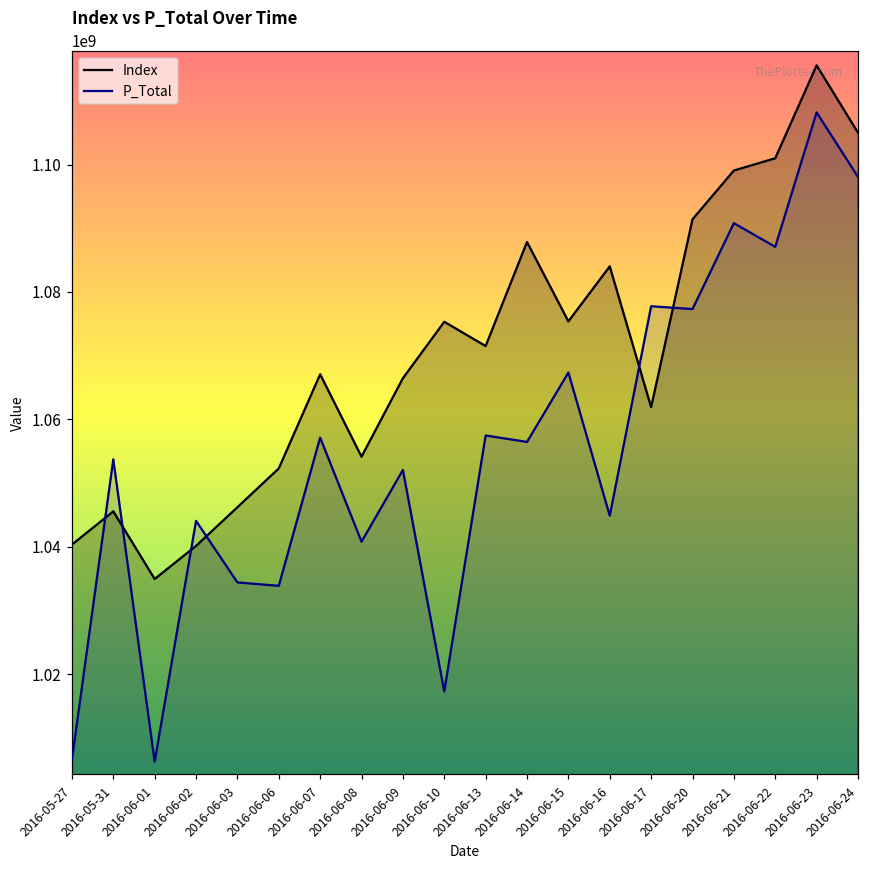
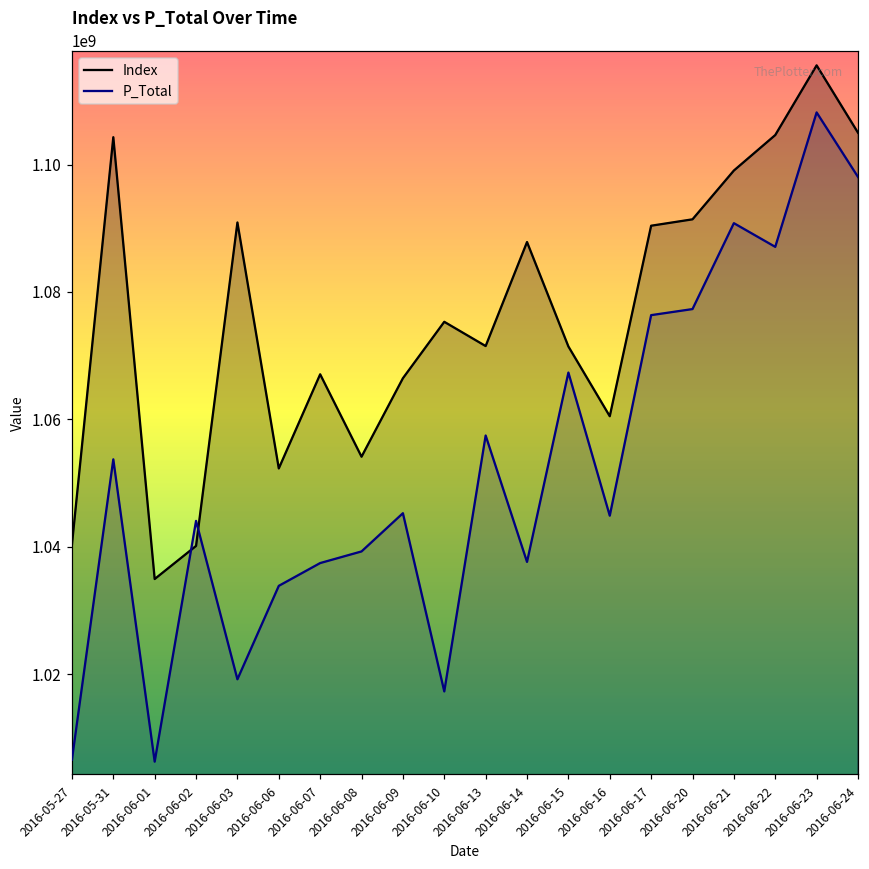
  {
    "Index": {
      "2016-05-27": 1040000000,
-     "2016-05-31": 1046000000,
+     "2016-05-31": 1104000000,
      "2016-06-01": 1035000000,
      "2016-06-02": 1040000000,
-     "2016-06-03": 1046000000,
+     "2016-06-03": 1091000000,
      "2016-06-06": 1052000000,
      "2016-06-07": 1067000000,
      "2016-06-08": 1054000000,
      "2016-06-09": 1066000000,
      "2016-06-10": 1075000000,
      "2016-06-13": 1072000000,
      "2016-06-14": 1088000000,
-     "2016-06-15": 1075000000,
-     "2016-06-16": 1084000000,
-     "2016-06-17": 1062000000,
+     "2016-06-15": 1071000000,
+     "2016-06-16": 1060000000,
+     "2016-06-17": 1090000000,
      "2016-06-20": 1091000000,
      "2016-06-21": 1099000000,
-     "2016-06-22": 1101000000,
+     "2016-06-22": 1105000000,
      "2016-06-23": 1116000000,
      "2016-06-24": 1105000000
    },
    "P_Total": {
      "2016-05-27": 1007000000,
      "2016-05-31": 1054000000,
      "2016-06-01": 1006000000,
      "2016-06-02": 1044000000,
-     "2016-06-03": 1034000000,
+     "2016-06-03": 1019000000,
      "2016-06-06": 1034000000,
-     "2016-06-07": 1057000000,
-     "2016-06-08": 1041000000,
-     "2016-06-09": 1052000000,
+     "2016-06-07": 1037000000,
+     "2016-06-08": 1039000000,
+     "2016-06-09": 1045000000,
      "2016-06-10": 1017000000,
      "2016-06-13": 1057000000,
-     "2016-06-14": 1056000000,
+     "2016-06-14": 1038000000,
      "2016-06-15": 1067000000,
      "2016-06-16": 1045000000,
-     "2016-06-17": 1078000000,
+     "2016-06-17": 1076000000,
      "2016-06-20": 1077000000,
      "2016-06-21": 1091000000,
      "2016-06-22": 1087000000,
      "2016-06-23": 1108000000,
      "2016-06-24": 1098000000
    }
  }
